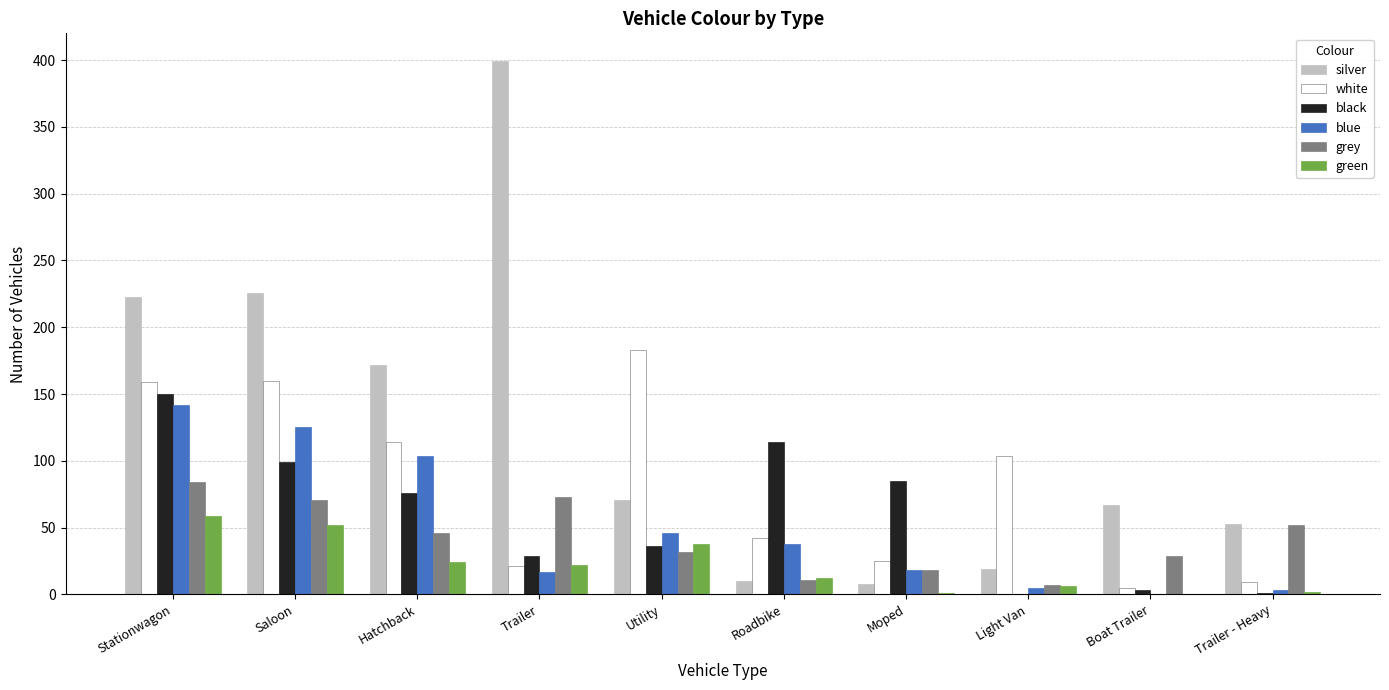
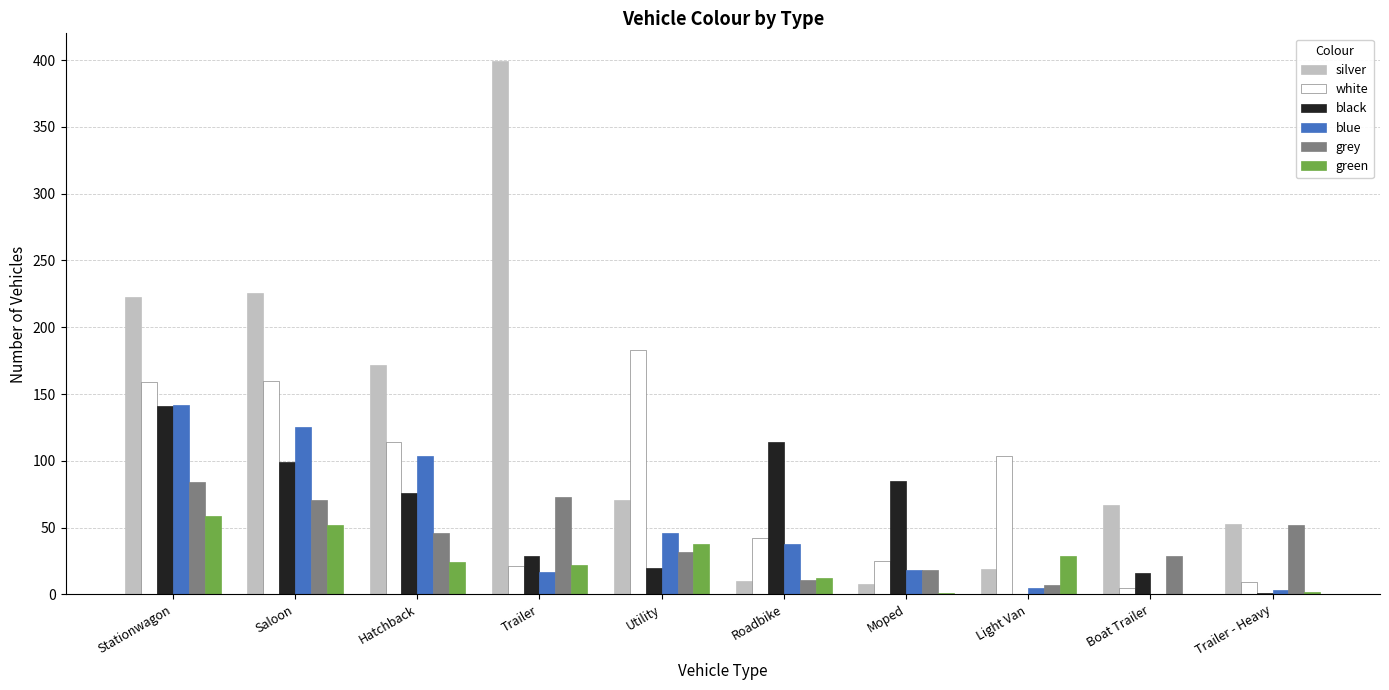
  {
    "silver": {
      "Stationwagon": 223,
      "Saloon": 226,
      "Hatchback": 172,
      "Trailer": 399,
      "Utility": 71,
      "Roadbike": 10,
      "Moped": 8,
      "Light Van": 19,
      "Boat Trailer": 67,
      "Trailer - Heavy": 53
    },
    "white": {
      "Stationwagon": 159,
      "Saloon": 160,
      "Hatchback": 114,
      "Trailer": 21,
      "Utility": 183,
      "Roadbike": 42,
      "Moped": 25,
      "Light Van": 104,
      "Boat Trailer": 5,
      "Trailer - Heavy": 9
    },
    "black": {
-     "Stationwagon": 150,
+     "Stationwagon": 141,
      "Saloon": 99,
      "Hatchback": 76,
      "Trailer": 29,
-     "Utility": 36,
+     "Utility": 20,
      "Roadbike": 114,
      "Moped": 85,
      "Light Van": 0,
-     "Boat Trailer": 3
+     "Boat Trailer": 16
    },
    "blue": {
      "Stationwagon": 142,
      "Saloon": 125,
      "Hatchback": 104,
      "Trailer": 17,
      "Utility": 46,
      "Roadbike": 38,
      "Moped": 18,
      "Light Van": 5,
      "Boat Trailer": 0,
      "Trailer - Heavy": 3
    },
    "grey": {
      "Stationwagon": 84,
      "Saloon": 71,
      "Hatchback": 46,
      "Trailer": 73,
      "Utility": 32,
      "Roadbike": 11,
      "Moped": 18,
      "Light Van": 7,
      "Boat Trailer": 29,
      "Trailer - Heavy": 52
    },
    "green": {
      "Stationwagon": 59,
      "Saloon": 52,
      "Hatchback": 24,
      "Trailer": 22,
      "Utility": 38,
      "Roadbike": 12,
-     "Light Van": 6,
+     "Light Van": 29,
      "Boat Trailer": 0,
      "Trailer - Heavy": 2
    }
  }
